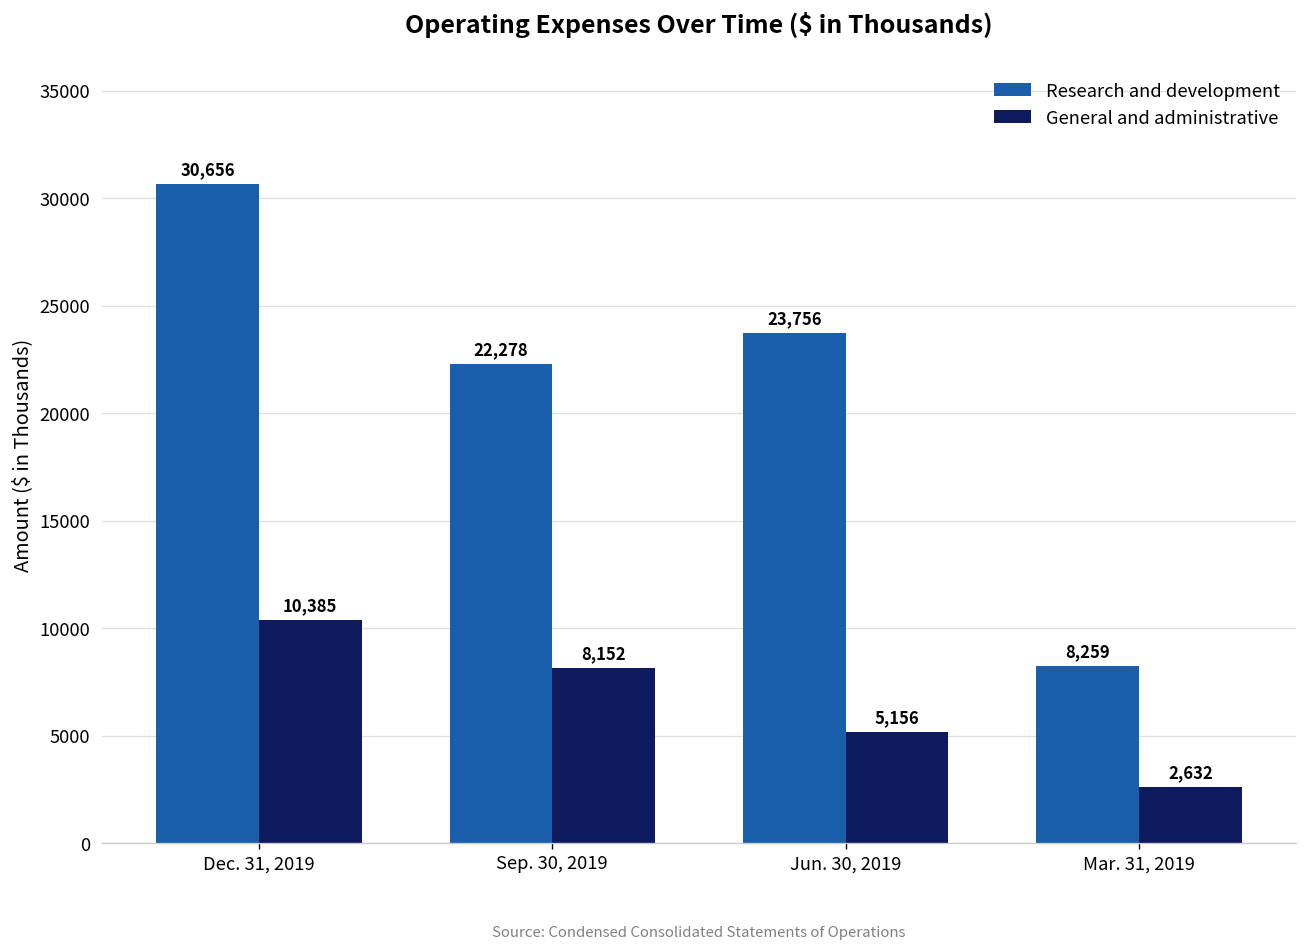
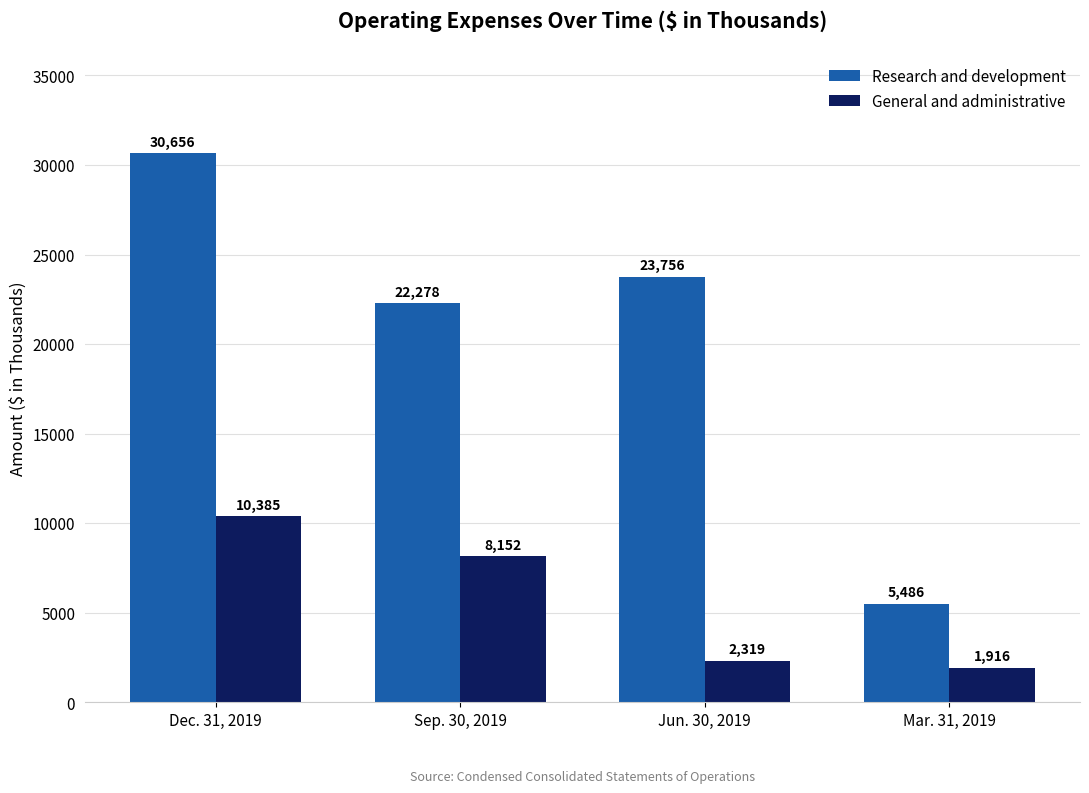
  {
    "Research and development": {
      "Dec. 31, 2019": "30,656",
      "Sep. 30, 2019": "22,278",
      "Jun. 30, 2019": "23,756",
-     "Mar. 31, 2019": "8,259"
+     "Mar. 31, 2019": "5,486"
    },
    "General and administrative": {
      "Dec. 31, 2019": "10,385",
      "Sep. 30, 2019": "8,152",
-     "Jun. 30, 2019": "5,156",
-     "Mar. 31, 2019": "2,632"
+     "Jun. 30, 2019": "2,319",
+     "Mar. 31, 2019": "1,916"
    }
  }
